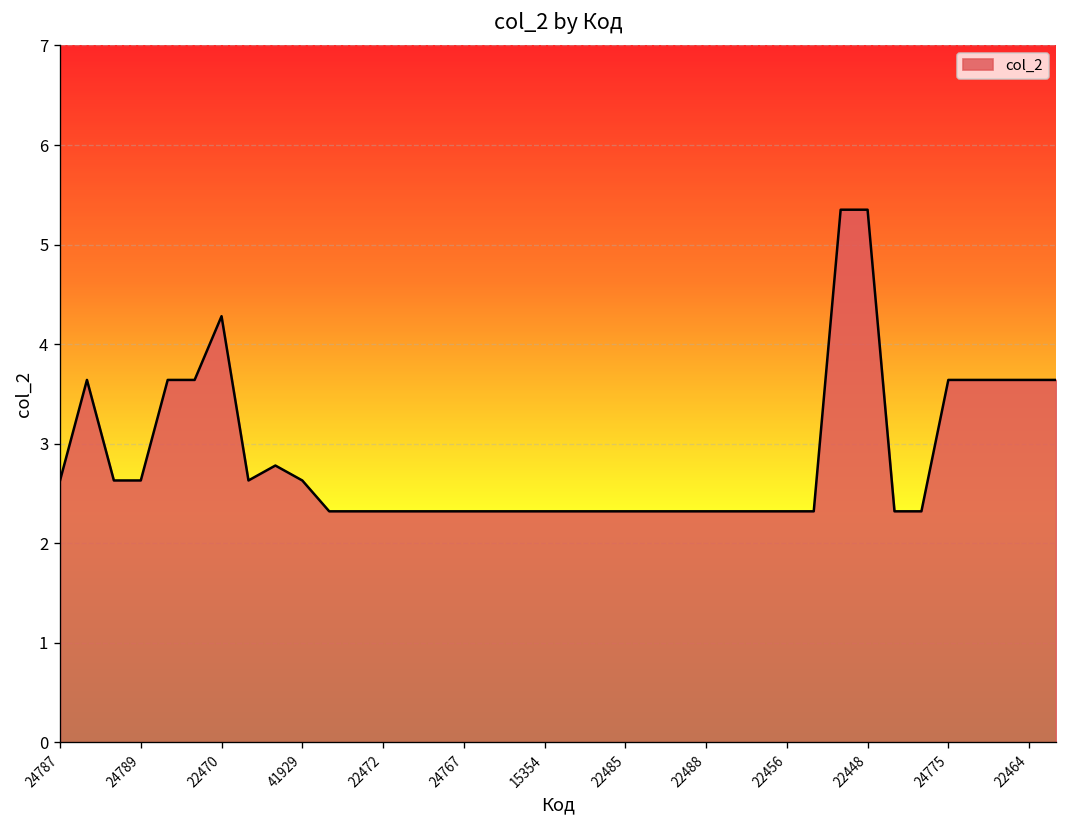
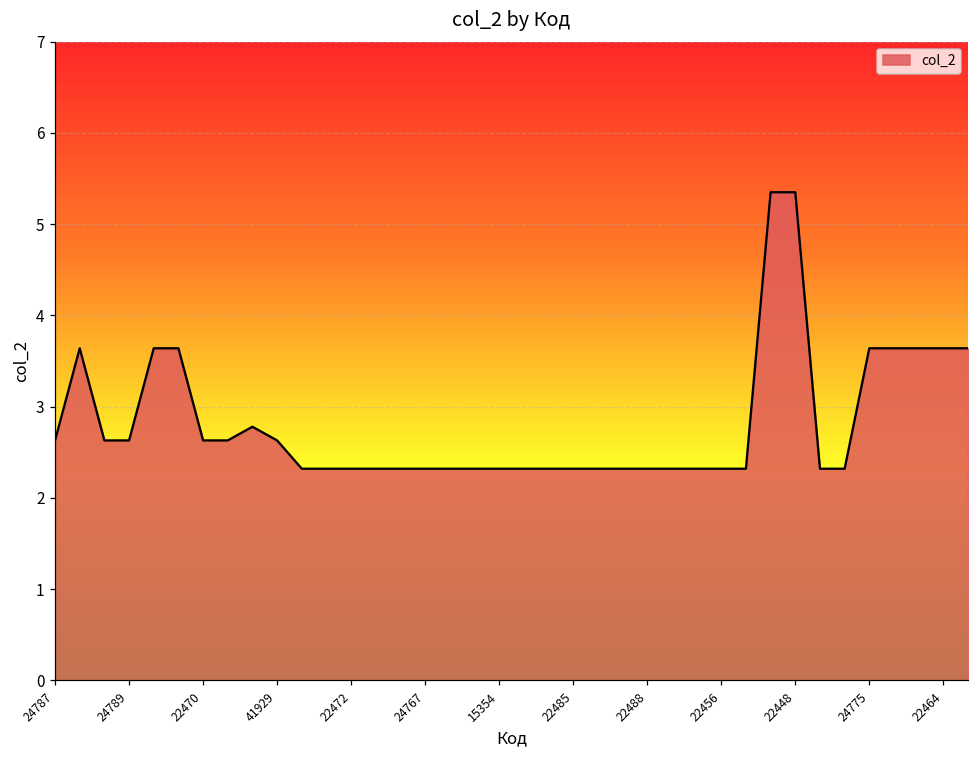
  {
    "24787": 2.6,
    "24789": 2.6,
-   "22470": 4.3,
+   "22470": 2.6,
    "41929": 2.6,
    "22472": 2.3,
    "24767": 2.3,
    "15354": 2.3,
    "22485": 2.3,
    "22488": 2.3,
    "22456": 2.3,
    "22448": 5.4,
    "24775": 3.6,
    "22464": 3.6
  }
